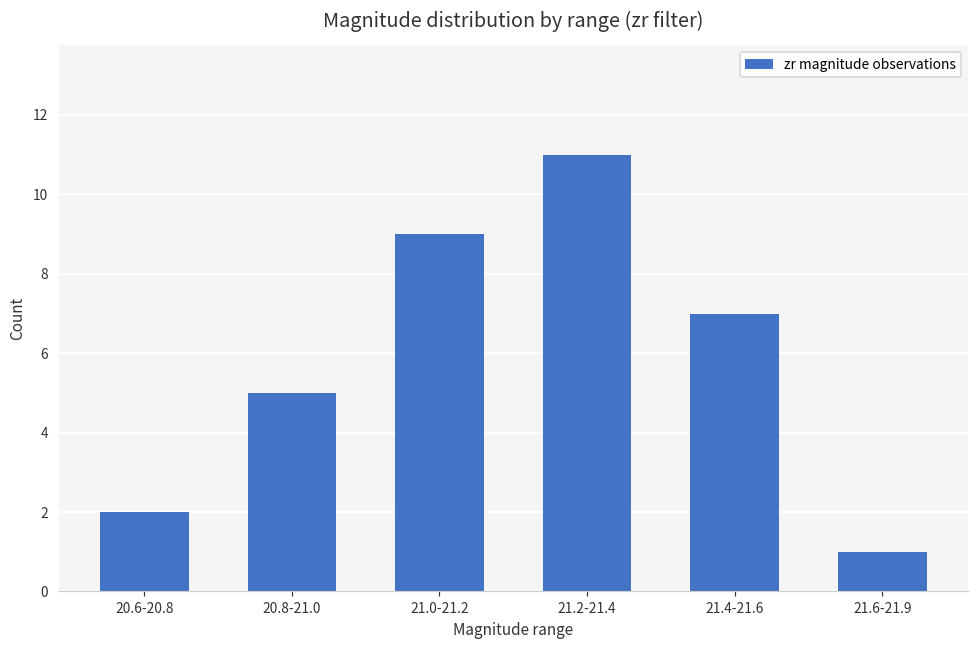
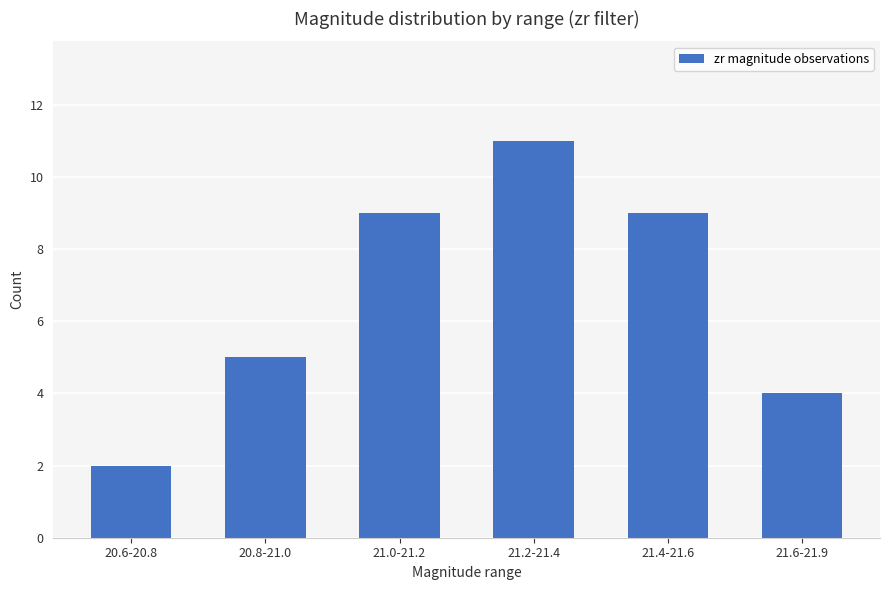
  {
    "20.6-20.8": 2,
    "20.8-21.0": 5,
    "21.0-21.2": 9,
    "21.2-21.4": 11,
-   "21.4-21.6": 7,
-   "21.6-21.9": 1
+   "21.4-21.6": 9,
+   "21.6-21.9": 4
  }
